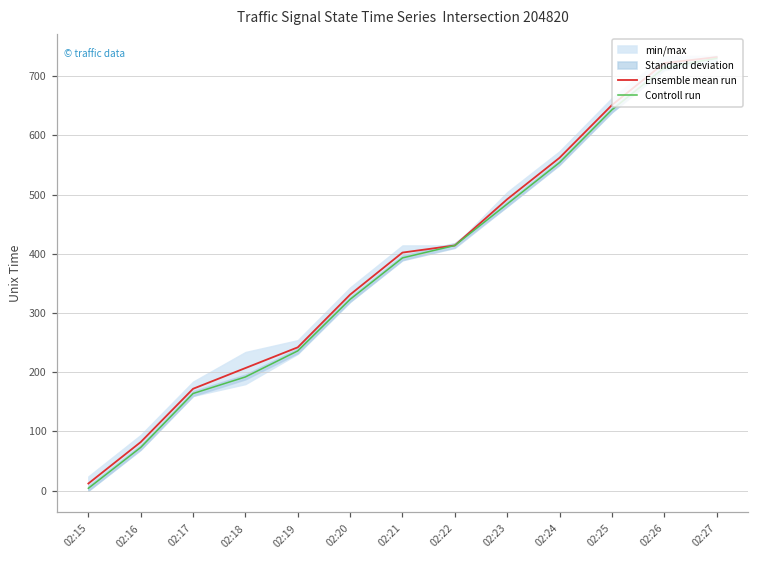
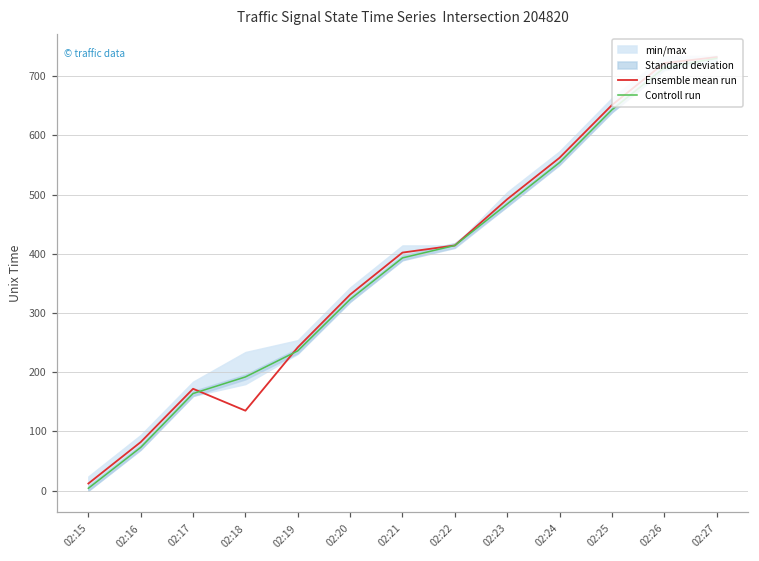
  {
    "Ensemble mean run": {
      "02:16": 80,
-     "02:18": 210,
+     "02:18": 140,
      "02:21": 400
    }
  }
